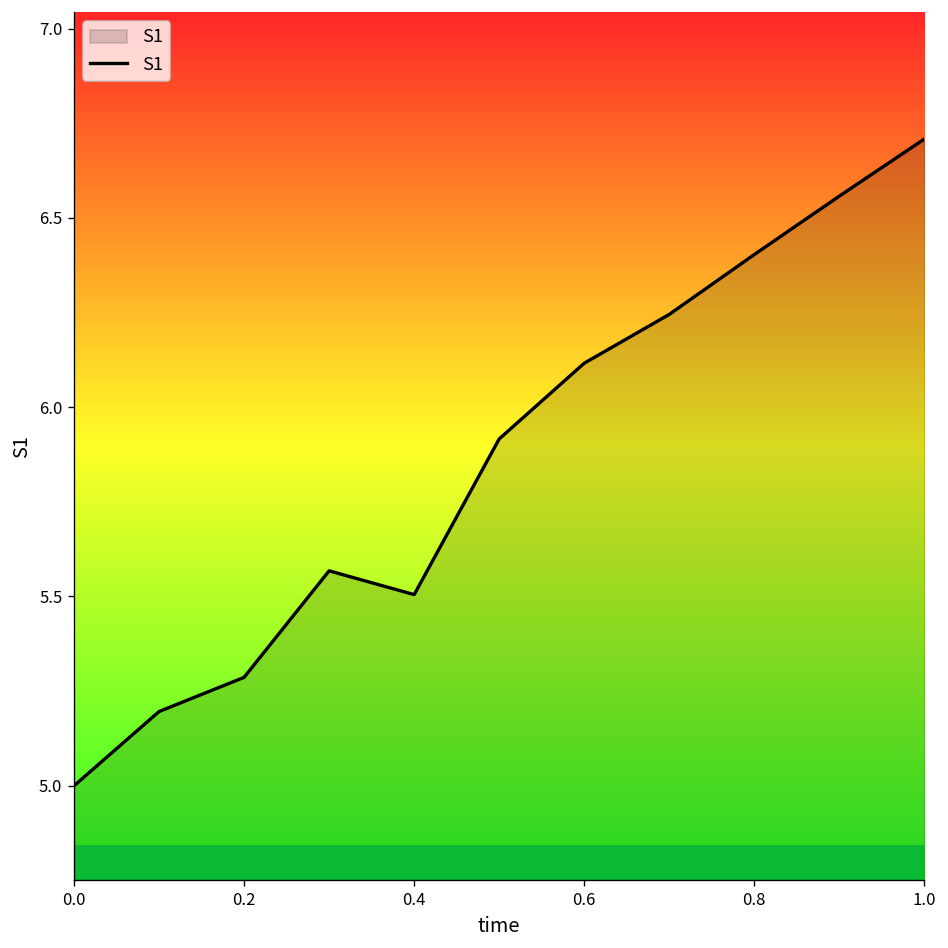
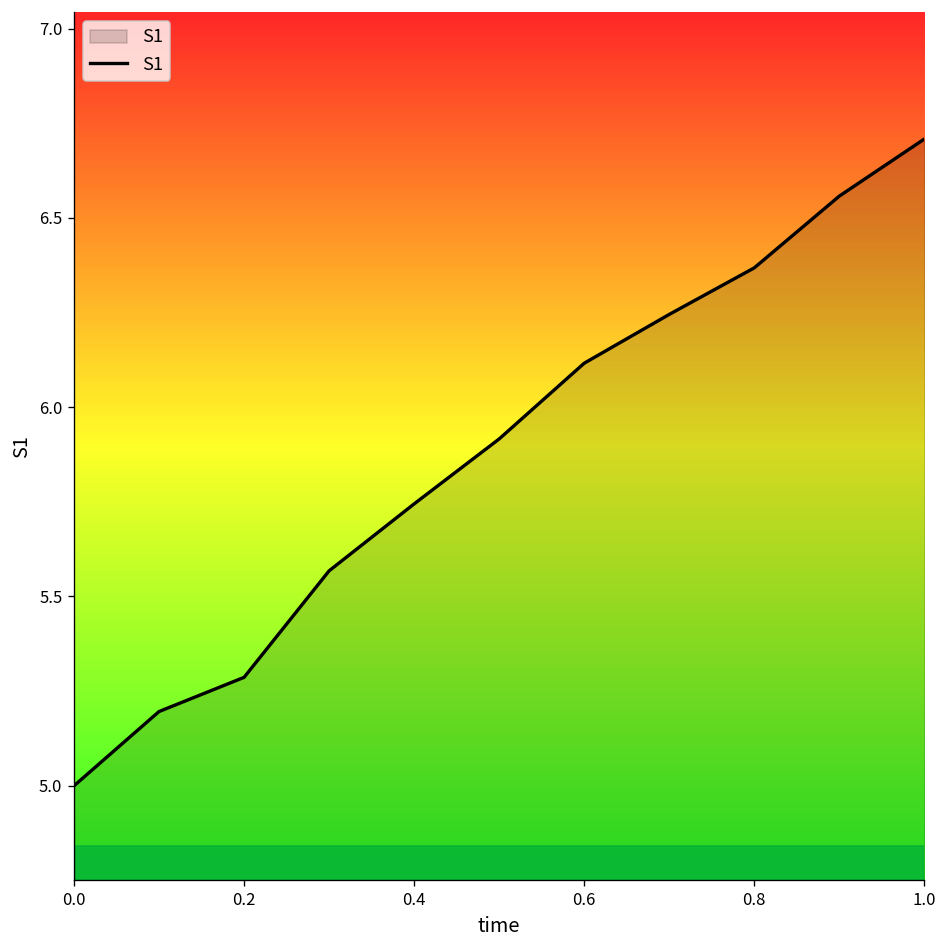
  {
    "0.0": 5.00,
    "0.2": 5.29,
-   "0.4": 5.50,
+   "0.4": 5.74,
    "0.6": 6.12,
-   "0.8": 6.40,
+   "0.8": 6.37,
    "1.0": 6.71
  }
